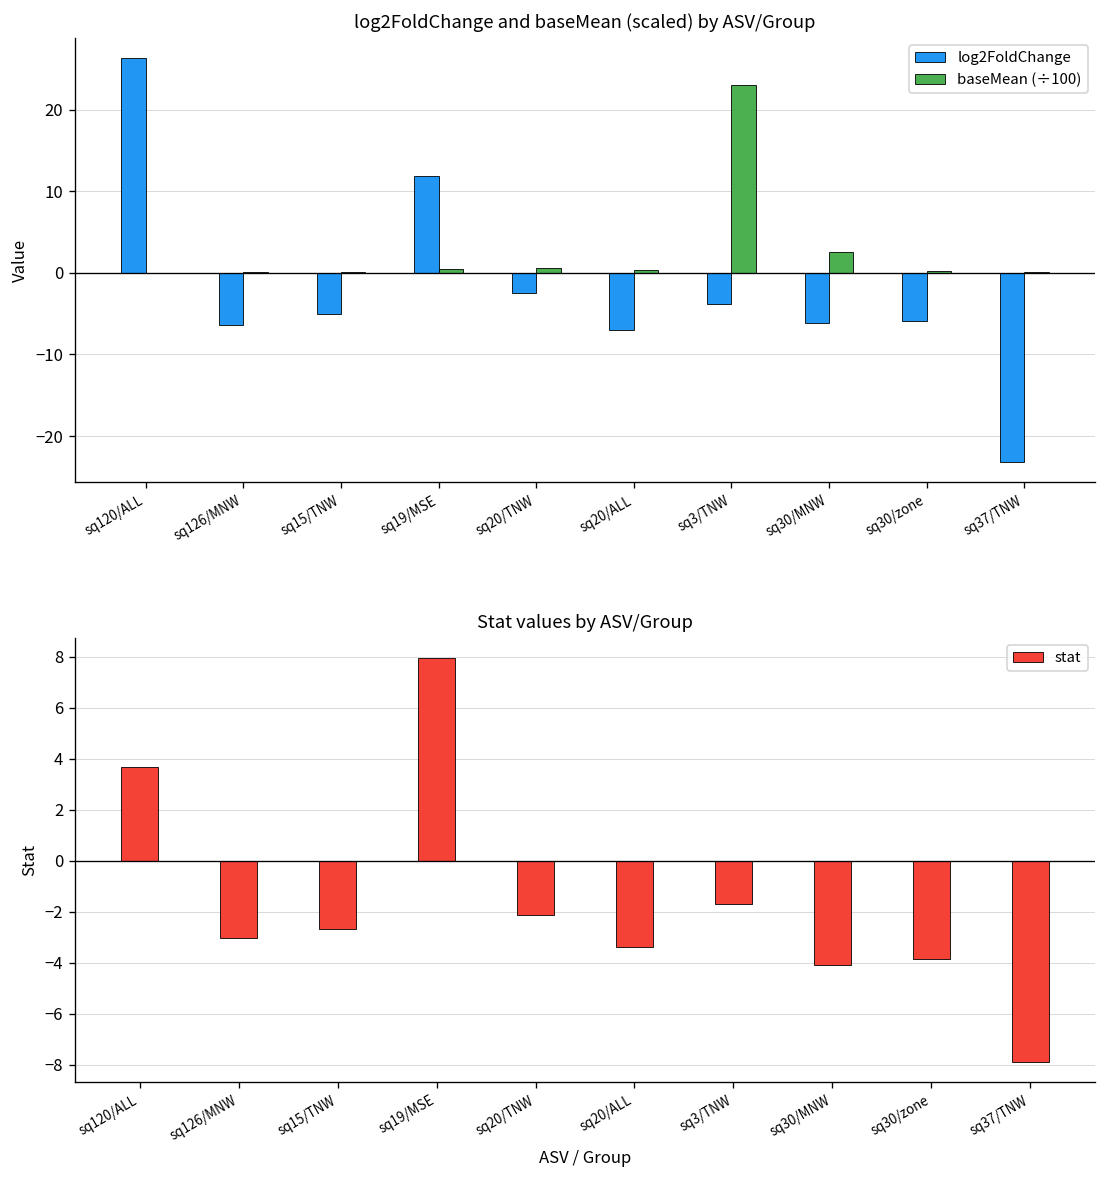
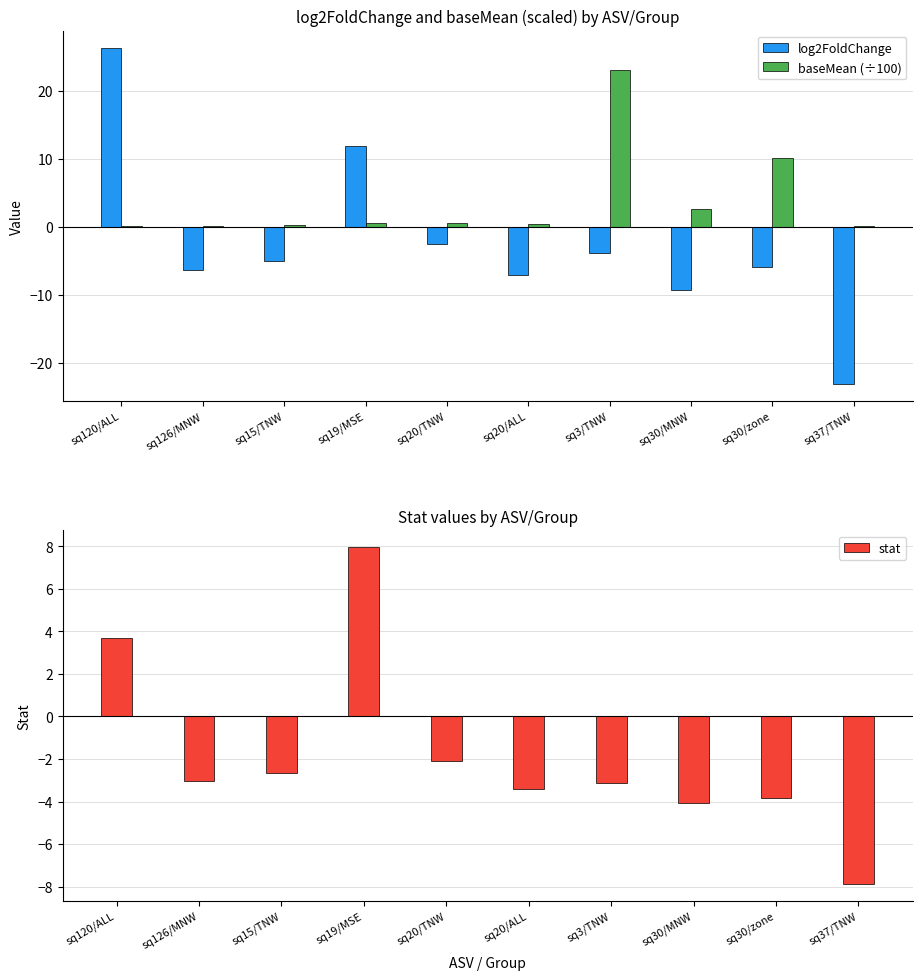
  {
    "log2FoldChange and baseMean (scaled) by ASV/Group": {
      "log2FoldChange": {
        "sq120/ALL": 26,
        "sq126/MNW": -6,
        "sq15/TNW": -5,
        "sq19/MSE": 12,
        "sq20/TNW": -3,
        "sq20/ALL": -7,
        "sq3/TNW": -4,
-       "sq30/MNW": -6,
+       "sq30/MNW": -9,
        "sq30/zone": -6,
        "sq37/TNW": -23
      },
      "baseMean (÷100)": {
        "sq19/MSE": 0,
        "sq20/TNW": 1,
        "sq20/ALL": 0,
        "sq3/TNW": 23,
        "sq30/MNW": 3,
-       "sq30/zone": 0
+       "sq30/zone": 10
      }
    },
    "Stat values by ASV/Group": {
      "sq120/ALL": 3.7,
      "sq126/MNW": -3.0,
      "sq15/TNW": -2.7,
      "sq19/MSE": 8.0,
      "sq20/TNW": -2.1,
      "sq20/ALL": -3.4,
-     "sq3/TNW": -1.7,
+     "sq3/TNW": -3.1,
      "sq30/MNW": -4.1,
      "sq30/zone": -3.8,
      "sq37/TNW": -7.9
    }
  }
